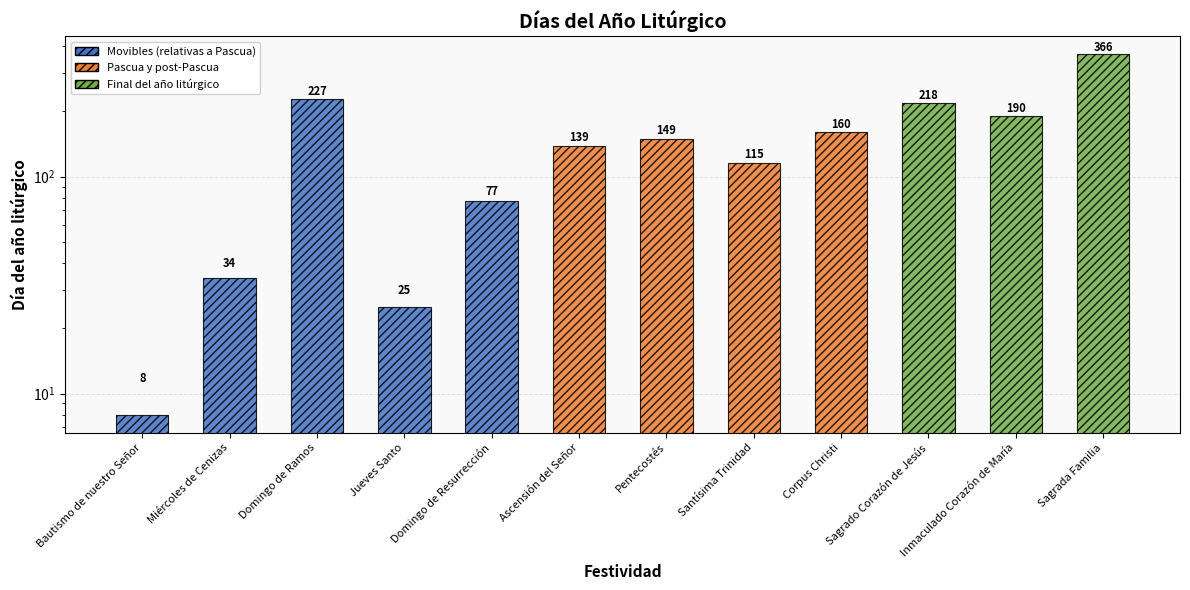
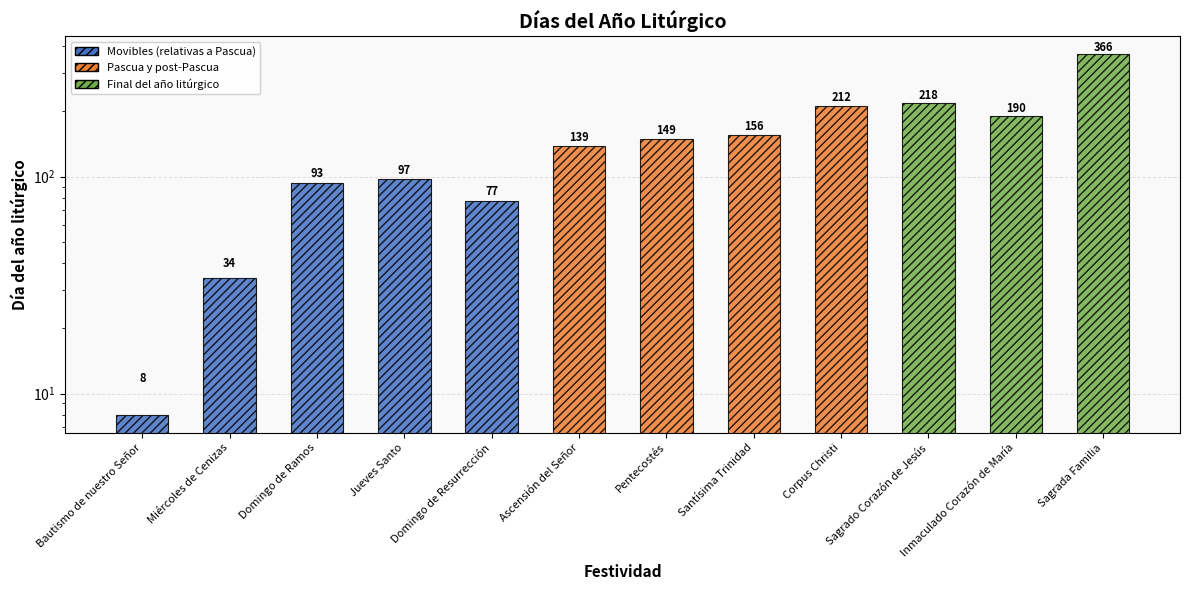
  {
    "Miércoles de Cenizas": 34,
-   "Domingo de Ramos": 227,
-   "Jueves Santo": 25,
+   "Domingo de Ramos": 93,
+   "Jueves Santo": 97,
    "Domingo de Resurrección": 77,
    "Ascensión del Señor": 139,
    "Pentecostés": 149,
-   "Santísima Trinidad": 115,
-   "Corpus Christi": 160,
+   "Santísima Trinidad": 156,
+   "Corpus Christi": 212,
    "Sagrado Corazón de Jesús": 218,
    "Inmaculado Corazón de María": 190,
    "Sagrada Familia": 366
  }
